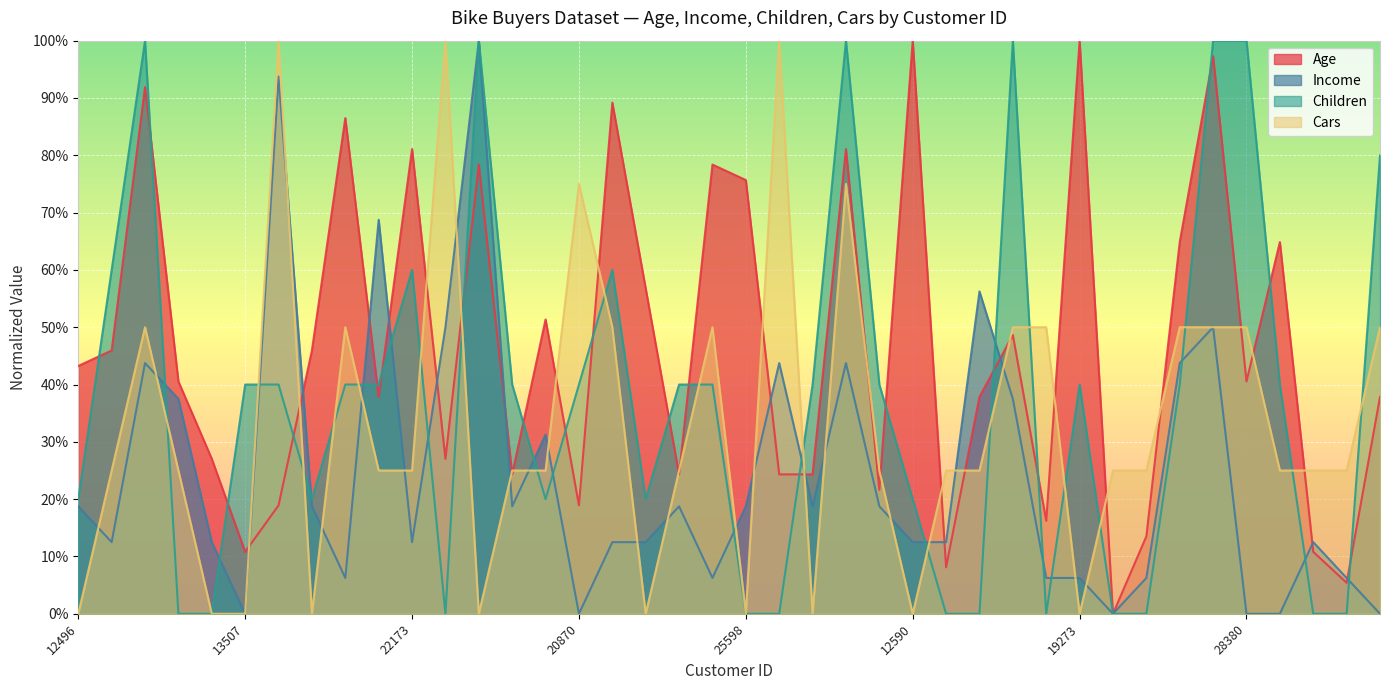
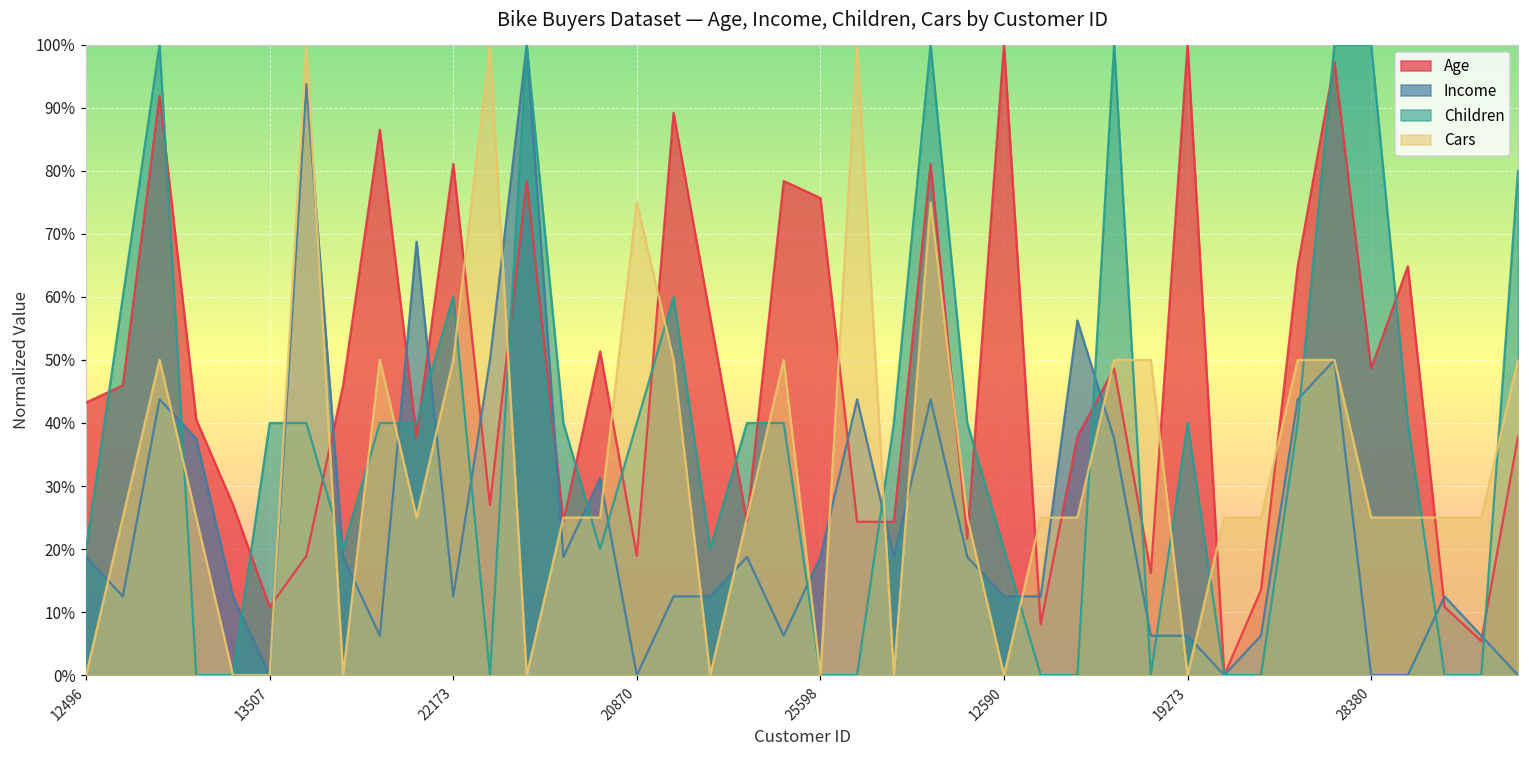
  {
    "Age": {
      "12496": "43%",
      "13507": "11%",
      "22173": "81%",
      "20870": "19%",
      "25598": "76%",
      "12590": "100%",
      "19273": "100%",
-     "28380": "41%"
+     "28380": "49%"
    },
    "Cars": {
      "12496": "0%",
-     "22173": "25%",
+     "22173": "50%",
      "20870": "75%",
      "12590": "0%",
      "19273": "0%",
-     "28380": "50%"
+     "28380": "25%"
    }
  }
